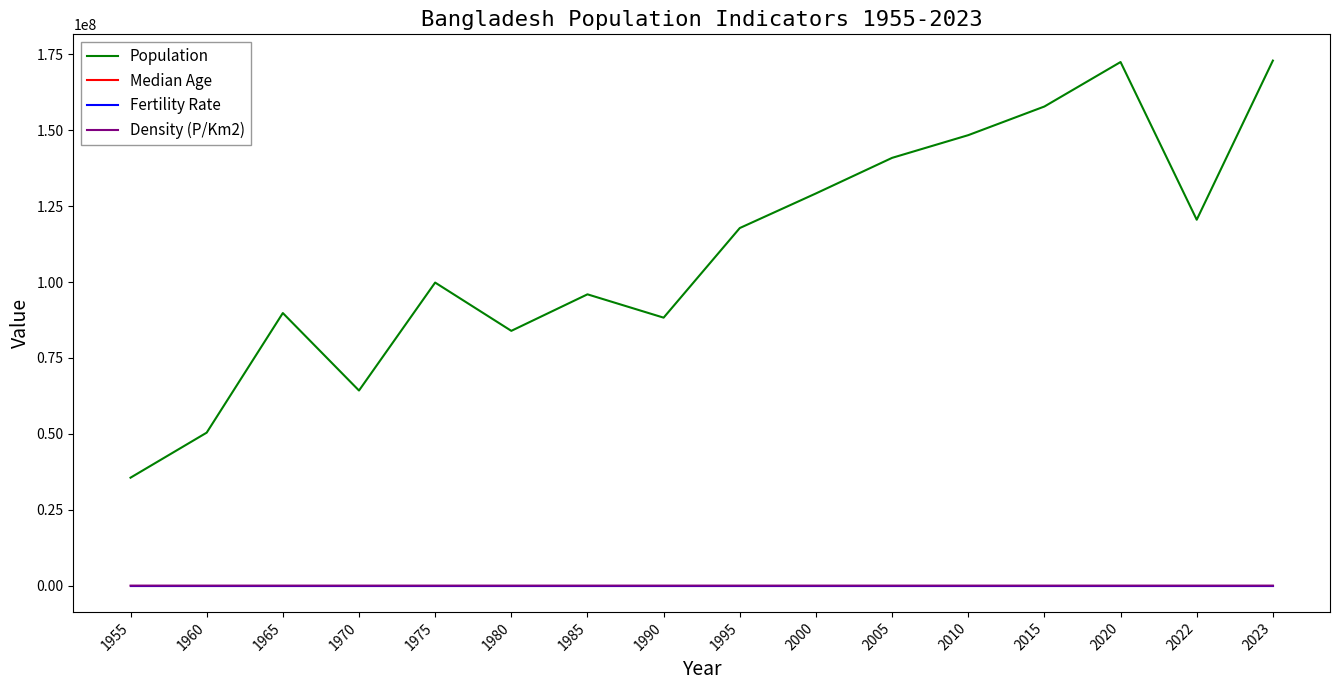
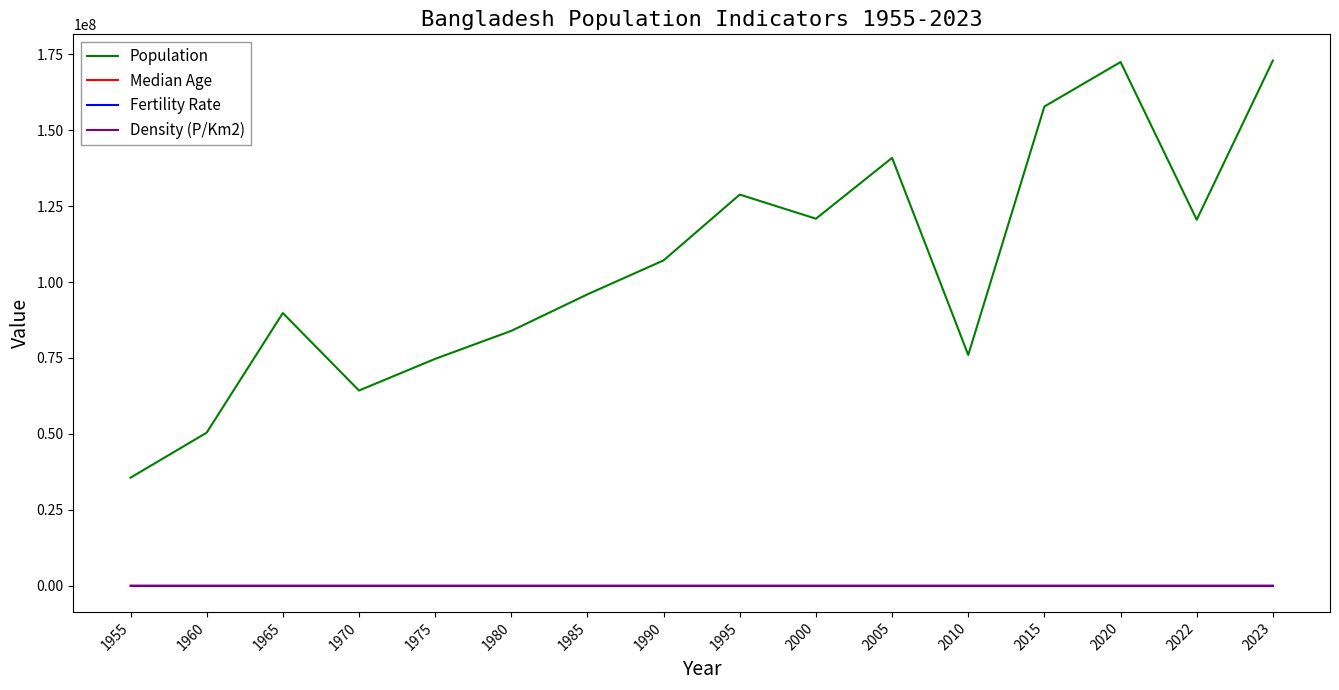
  {
    "Population": {
      "1955": 36000000,
      "1960": 50000000,
      "1965": 90000000,
      "1970": 64000000,
-     "1975": 100000000,
+     "1975": 75000000,
      "1980": 84000000,
      "1985": 96000000,
-     "1990": 88000000,
-     "1995": 118000000,
-     "2000": 129000000,
+     "1990": 107000000,
+     "1995": 129000000,
+     "2000": 121000000,
      "2005": 141000000,
-     "2010": 148000000,
+     "2010": 76000000,
      "2015": 158000000,
      "2020": 172000000,
      "2022": 121000000,
      "2023": 173000000
    },
    "Density (P/Km2)": {
      "1955": 0,
      "1960": 0,
      "1965": 0,
      "1970": 0,
      "1975": 0,
      "1980": 0,
      "1985": 0,
      "1990": 0,
      "1995": 0,
      "2000": 0,
      "2005": 0,
      "2010": 0,
      "2015": 0,
      "2020": 0,
      "2022": 0,
      "2023": 0
    }
  }
